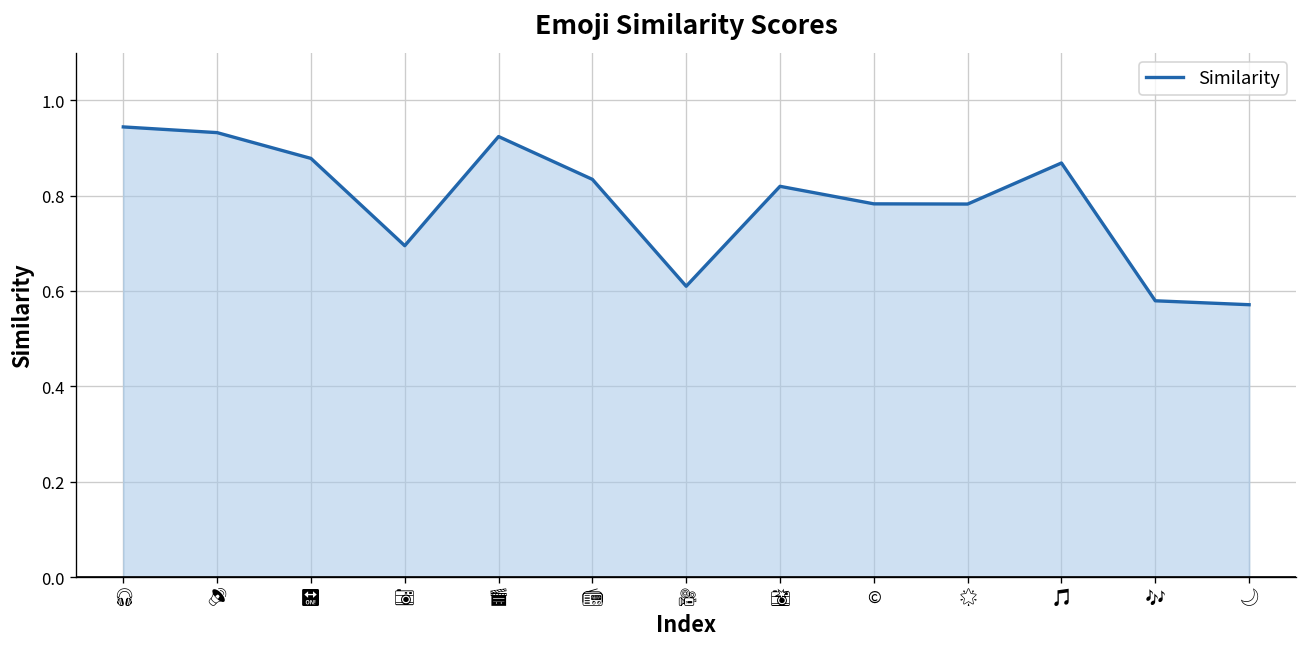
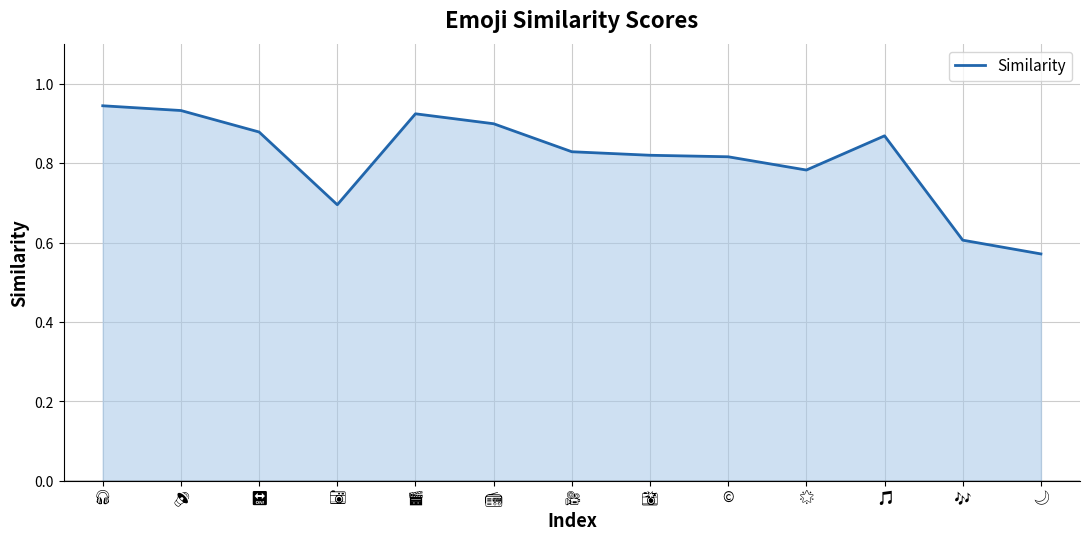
  {
    "🎧": 0.94,
    "🔊": 0.93,
    "🔛": 0.88,
    "📷": 0.70,
    "🎬": 0.92,
-   "📻": 0.83,
-   "🎥": 0.61,
+   "📻": 0.90,
+   "🎥": 0.83,
    "📸": 0.82,
-   "©": 0.78,
+   "©": 0.82,
    "🌟": 0.78,
    "🎵": 0.87,
-   "🎶": 0.58,
+   "🎶": 0.61,
    "🌙": 0.57
  }
